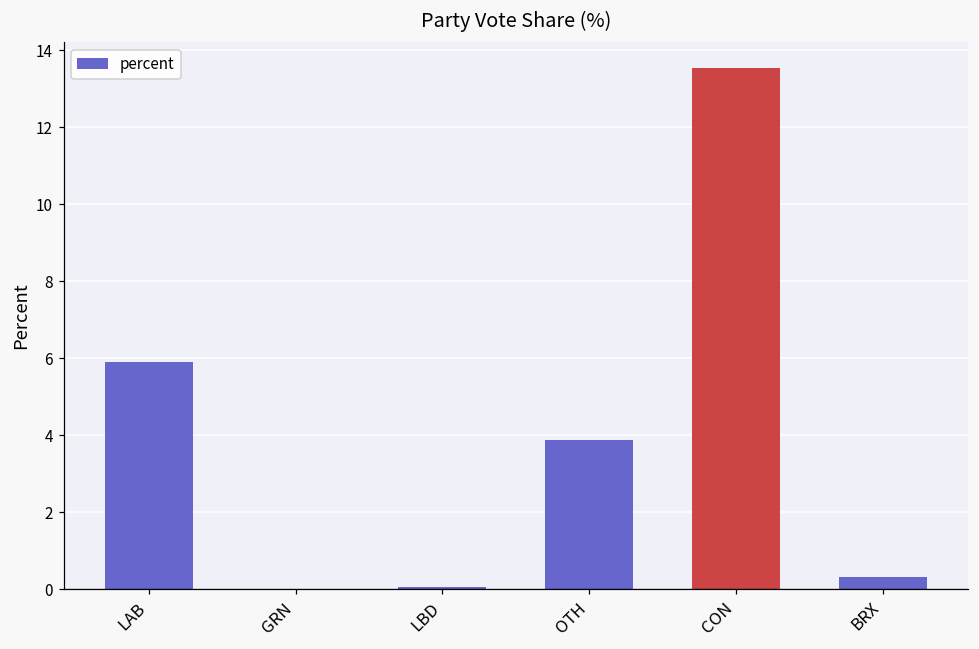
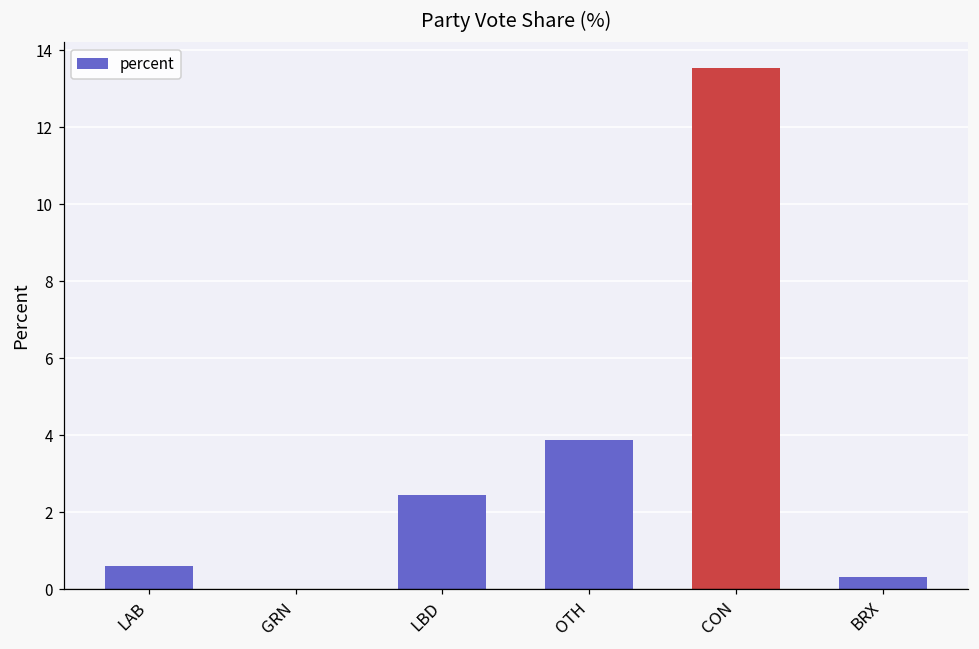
  {
-   "LAB": 5.9,
-   "LBD": 0.0,
+   "LAB": 0.6,
+   "LBD": 2.5,
    "OTH": 3.9,
    "CON": 13.5,
    "BRX": 0.3
  }
